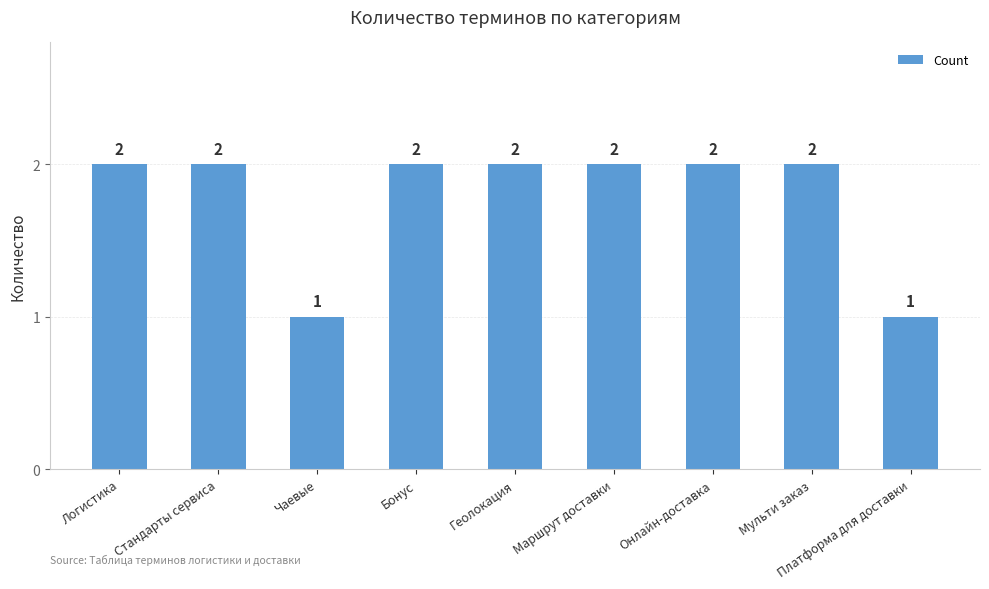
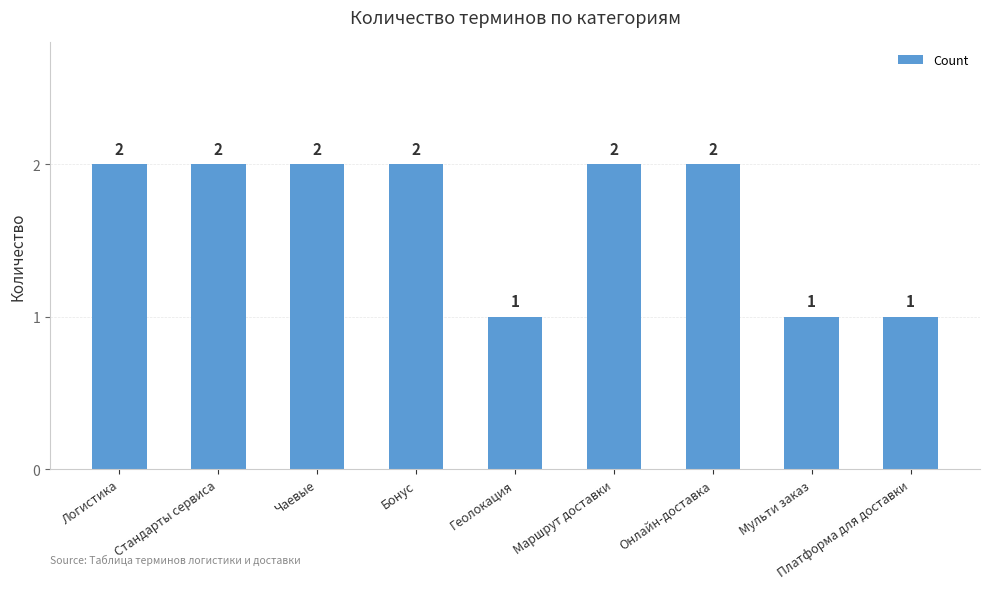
  {
    "Логистика": 2,
    "Стандарты сервиса": 2,
-   "Чаевые": 1,
+   "Чаевые": 2,
    "Бонус": 2,
-   "Геолокация": 2,
+   "Геолокация": 1,
    "Маршрут доставки": 2,
    "Онлайн-доставка": 2,
-   "Мульти заказ": 2,
+   "Мульти заказ": 1,
    "Платформа для доставки": 1
  }
